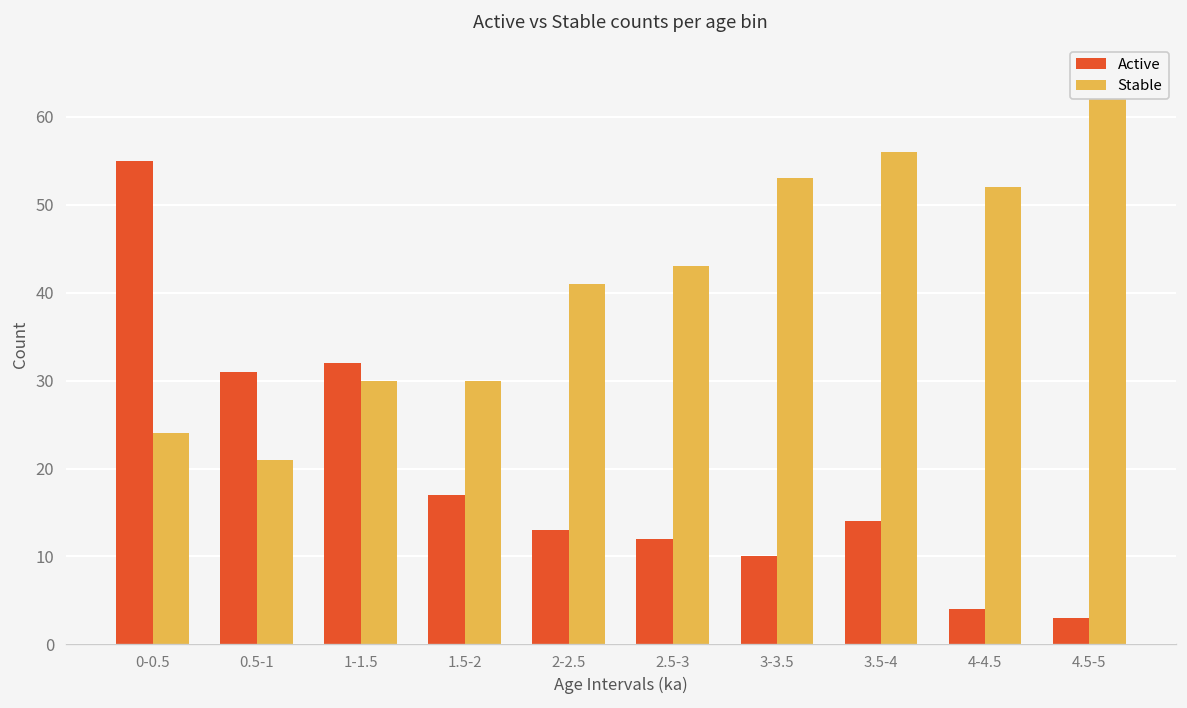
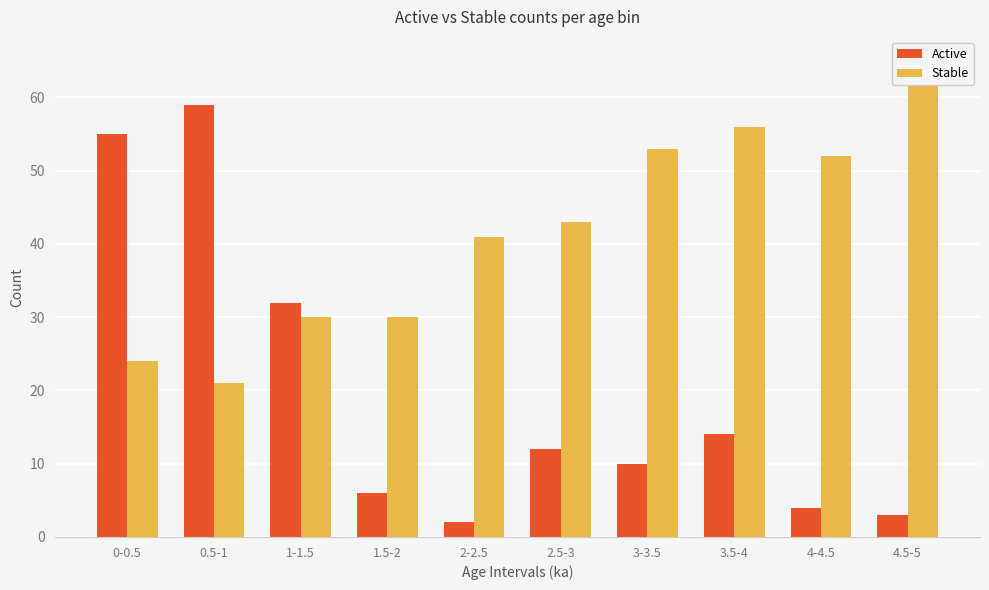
  {
    "Active": {
      "0-0.5": 55,
-     "0.5-1": 31,
+     "0.5-1": 59,
      "1-1.5": 32,
-     "1.5-2": 17,
-     "2-2.5": 13,
+     "1.5-2": 6,
+     "2-2.5": 2,
      "2.5-3": 12,
      "3-3.5": 10,
      "3.5-4": 14,
      "4-4.5": 4,
      "4.5-5": 3
    },
    "Stable": {
      "0-0.5": 24,
      "0.5-1": 21,
      "1-1.5": 30,
      "1.5-2": 30,
      "2-2.5": 41,
      "2.5-3": 43,
      "3-3.5": 53,
      "3.5-4": 56,
      "4-4.5": 52
    }
  }
